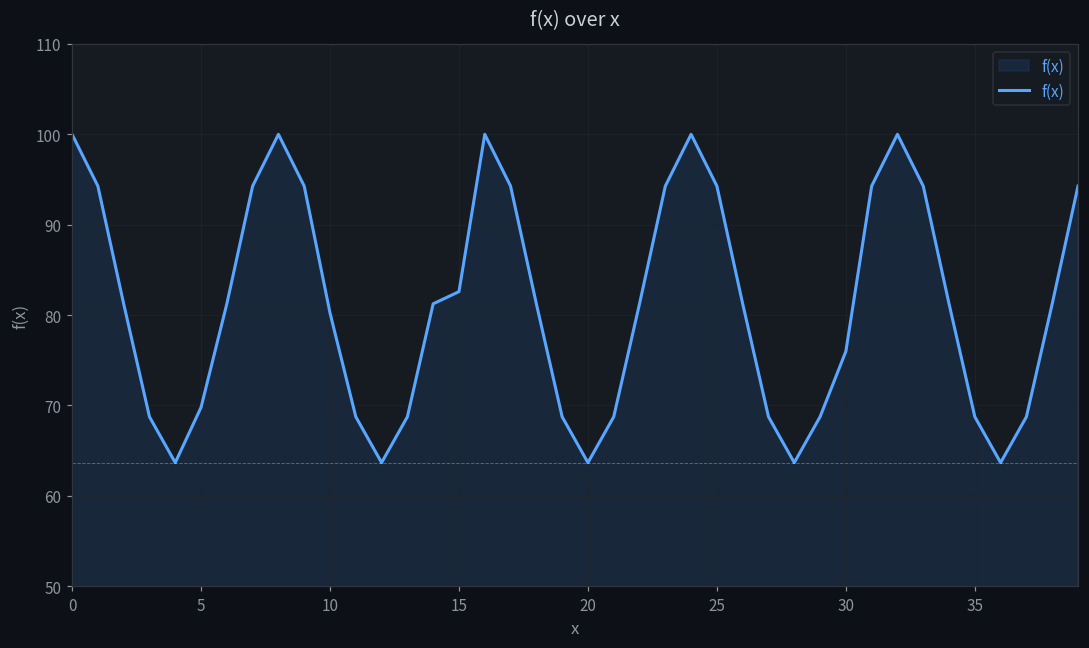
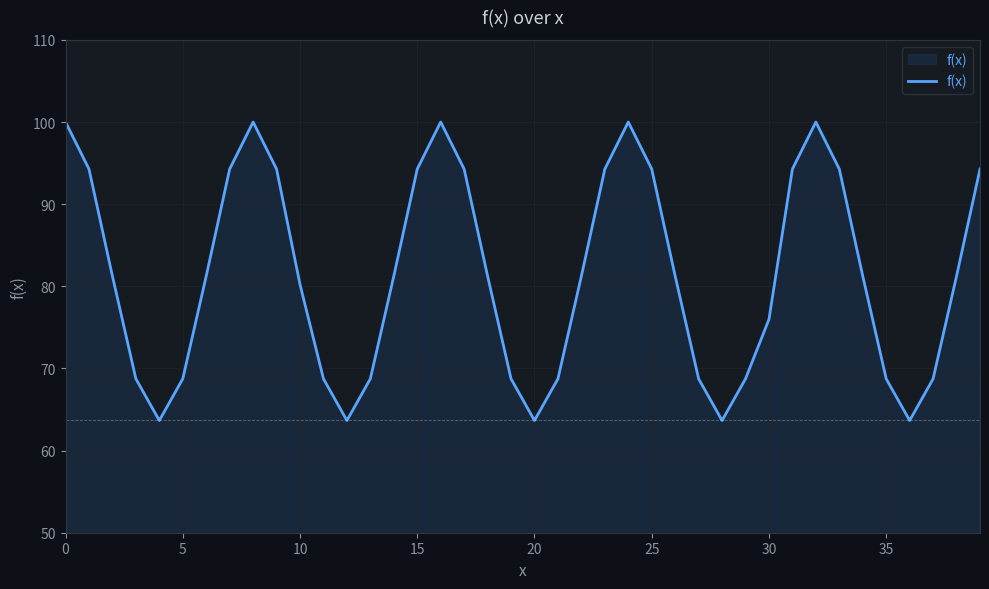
  {
    "0": 100,
-   "5": 70,
+   "5": 69,
    "10": 80,
-   "15": 83,
+   "15": 94,
    "20": 64,
    "25": 94,
    "30": 76,
    "35": 69
  }
